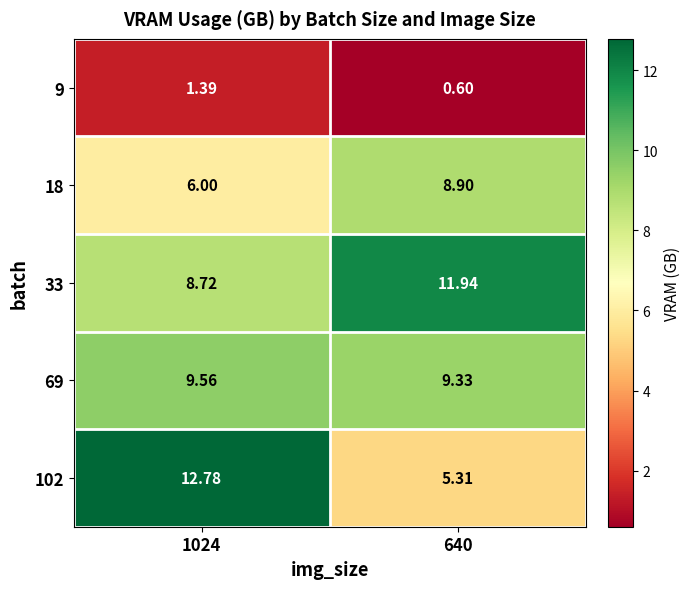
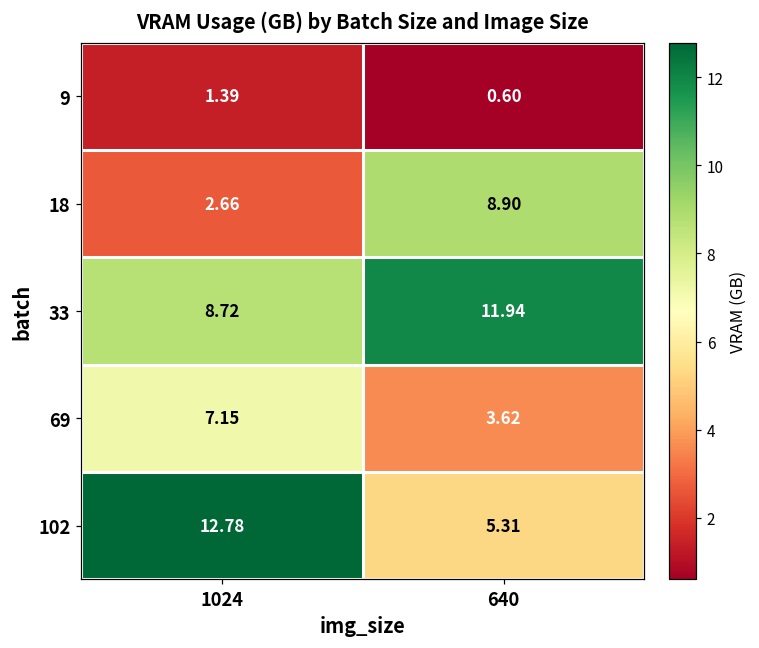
  {
    "9": {
      "1024": 1.39,
      "640": 0.60
    },
    "18": {
-     "1024": 6.00,
+     "1024": 2.66,
      "640": 8.90
    },
    "33": {
      "1024": 8.72,
      "640": 11.94
    },
    "69": {
-     "1024": 9.56,
-     "640": 9.33
+     "1024": 7.15,
+     "640": 3.62
    },
    "102": {
      "1024": 12.78,
      "640": 5.31
    }
  }
